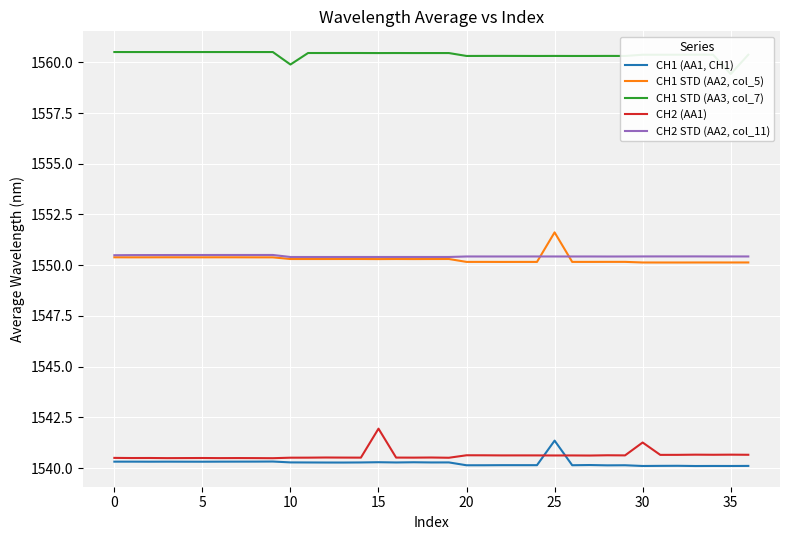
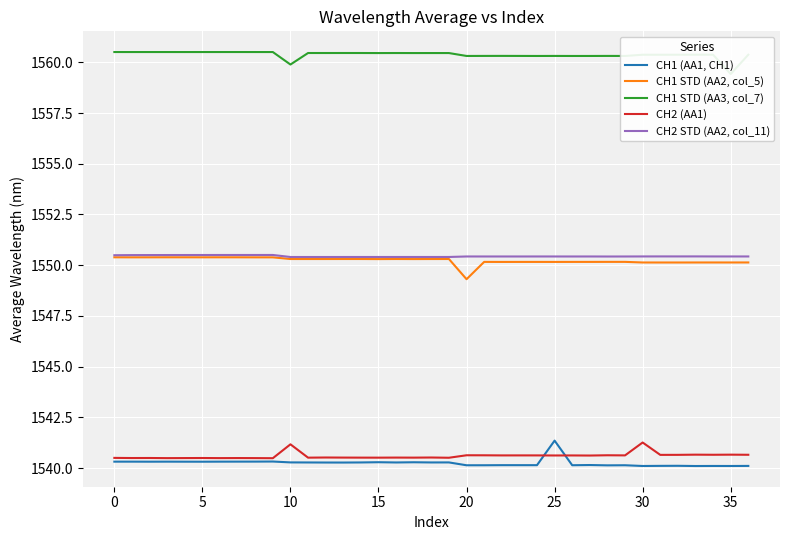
  {
    "CH1 (AA1, CH1)": {
      "0": 1540.3,
      "5": 1540.3,
      "10": 1540.3,
      "15": 1540.3,
      "20": 1540.1,
      "25": 1541.4,
      "30": 1540.1,
      "35": 1540.1
    },
    "CH1 STD (AA2, col_5)": {
-     "20": 1550.2,
-     "25": 1551.6,
+     "20": 1549.3,
+     "25": 1550.2,
      "30": 1550.1,
      "35": 1550.1
    },
    "CH1 STD (AA3, col_7)": {
      "0": 1560.5,
      "5": 1560.5,
      "10": 1559.9,
      "15": 1560.5,
      "20": 1560.3,
      "25": 1560.3
    },
    "CH2 (AA1)": {
      "0": 1540.5,
      "5": 1540.5,
-     "10": 1540.5,
-     "15": 1541.9,
+     "10": 1541.2,
+     "15": 1540.5,
      "20": 1540.6,
      "25": 1540.6,
      "30": 1541.3,
      "35": 1540.7
    },
    "CH2 STD (AA2, col_11)": {
      "20": 1550.4,
      "25": 1550.4,
      "30": 1550.4,
      "35": 1550.4
    }
  }
